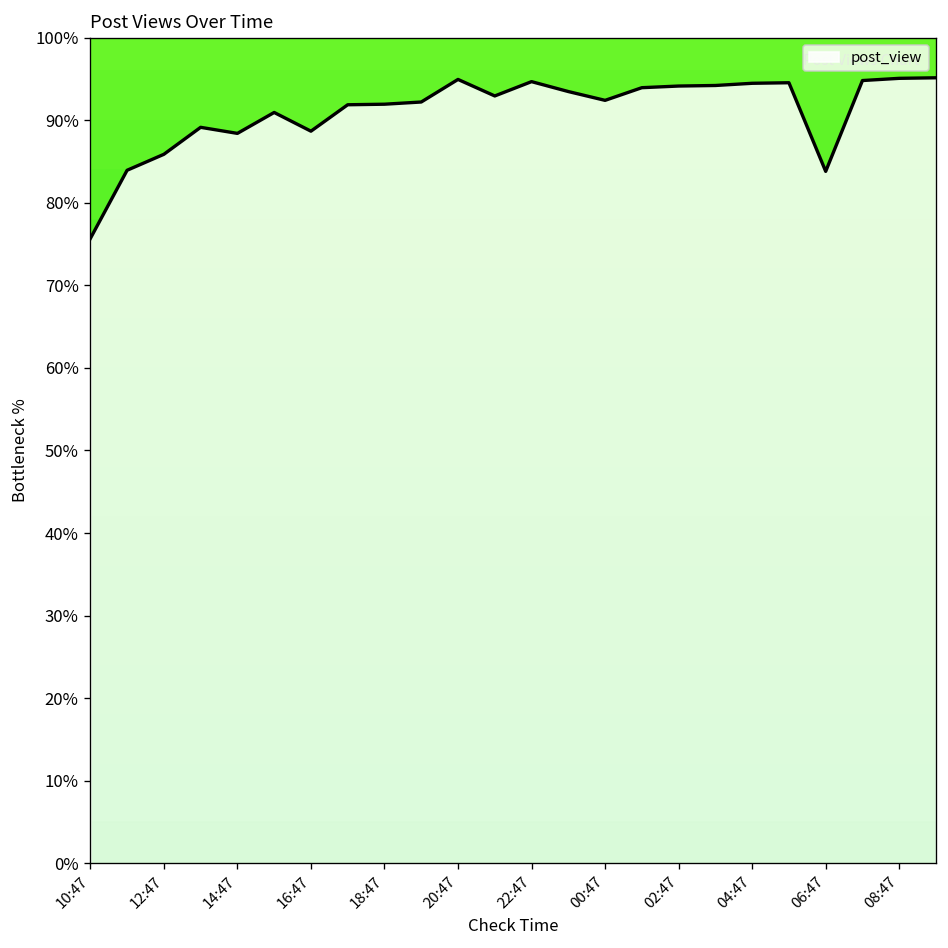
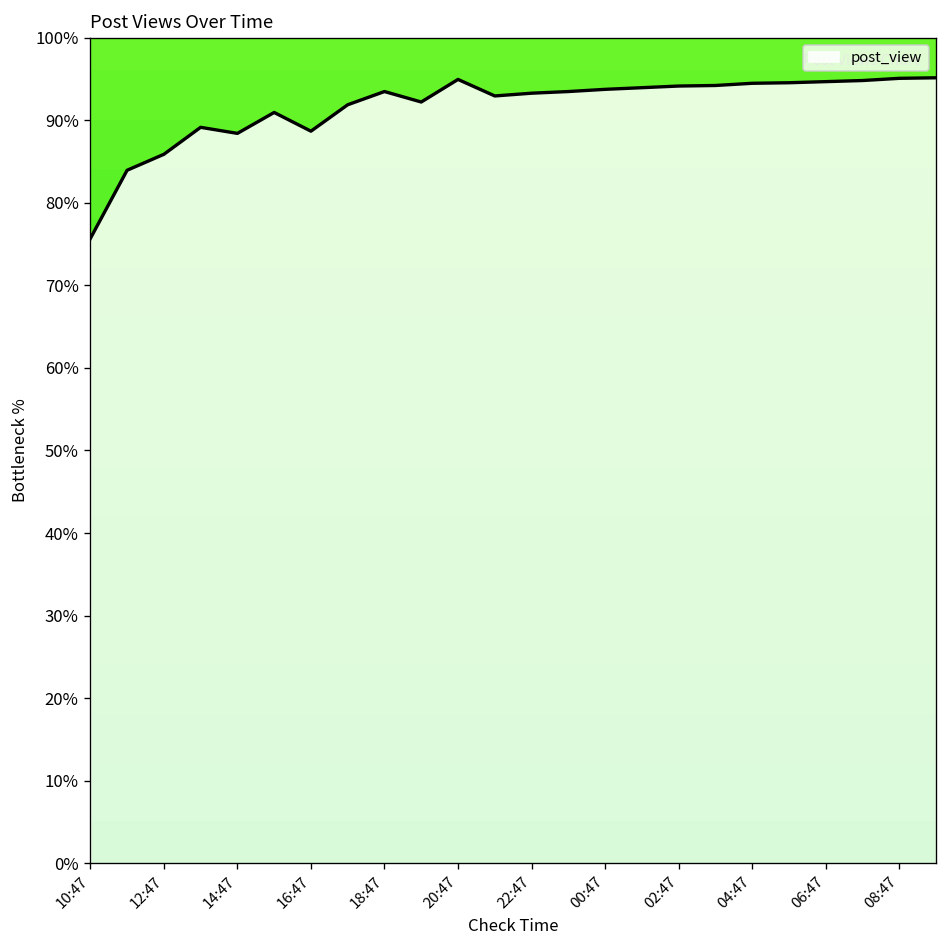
  {
    "10:47": "76%",
    "12:47": "86%",
    "14:47": "88%",
    "16:47": "89%",
-   "18:47": "92%",
+   "18:47": "93%",
    "20:47": "95%",
-   "22:47": "95%",
-   "00:47": "92%",
+   "22:47": "93%",
+   "00:47": "94%",
    "02:47": "94%",
    "04:47": "94%",
-   "06:47": "84%",
+   "06:47": "95%",
    "08:47": "95%"
  }
